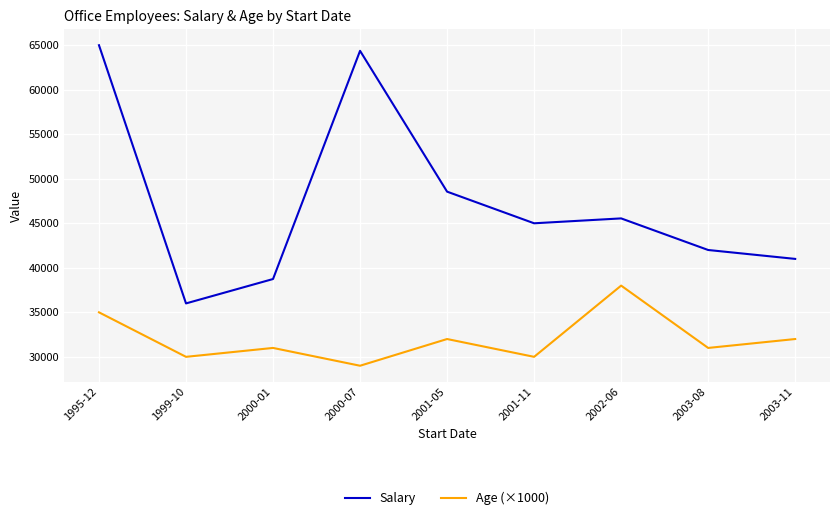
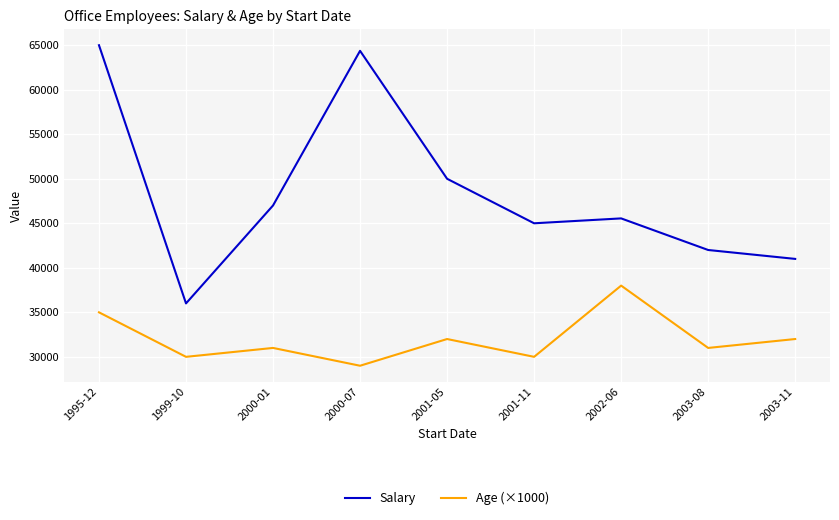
  {
    "Salary": {
      "1995-12": 65000,
      "1999-10": 36000,
-     "2000-01": 39000,
+     "2000-01": 47000,
      "2000-07": 64000,
-     "2001-05": 49000,
+     "2001-05": 50000,
      "2001-11": 45000,
      "2002-06": 46000,
      "2003-08": 42000,
      "2003-11": 41000
    },
    "Age (×1000)": {
      "1995-12": 35000,
      "1999-10": 30000,
      "2000-01": 31000,
      "2000-07": 29000,
      "2001-05": 32000,
      "2001-11": 30000,
      "2002-06": 38000,
      "2003-08": 31000,
      "2003-11": 32000
    }
  }
